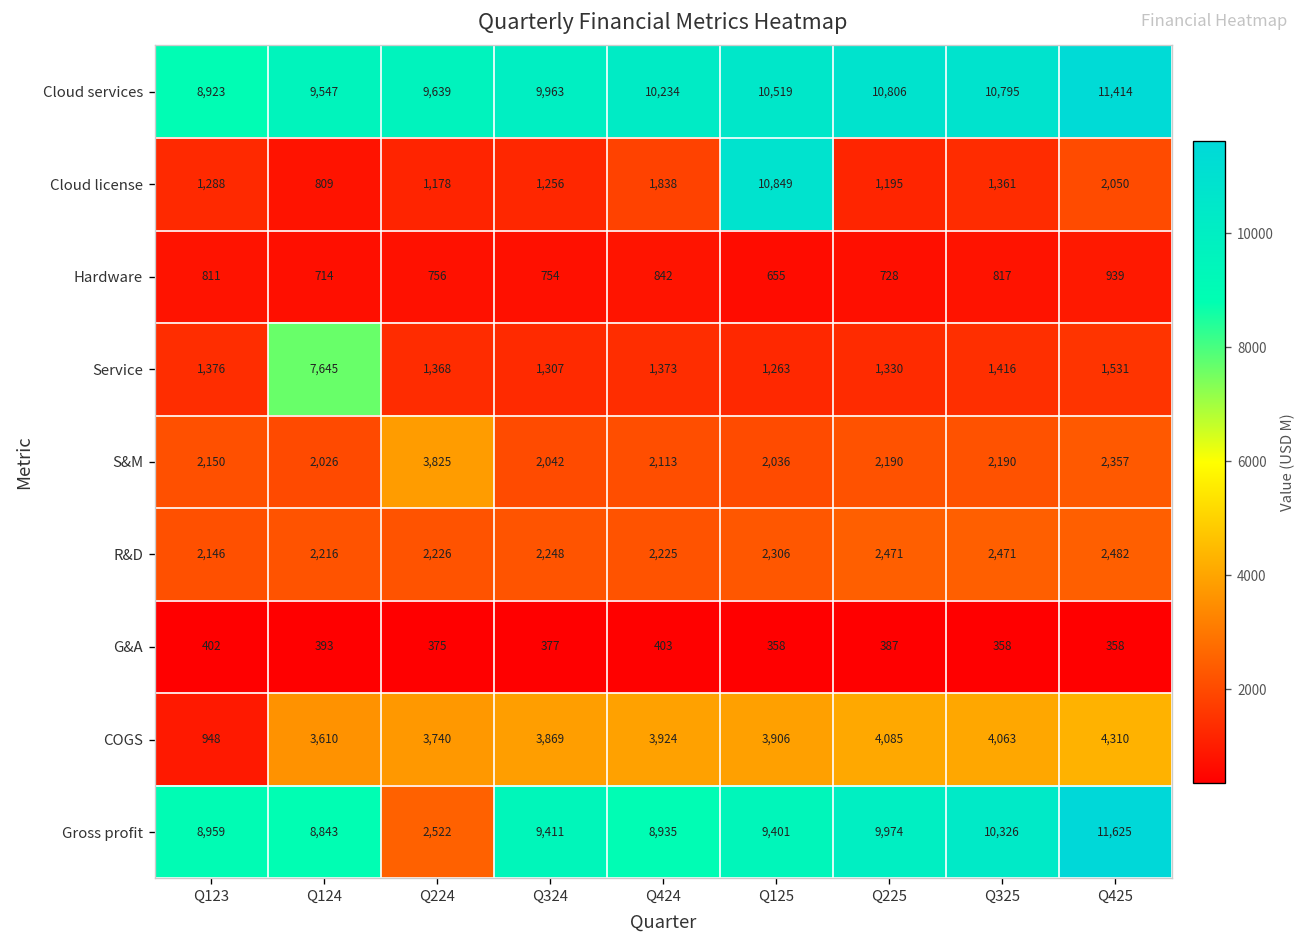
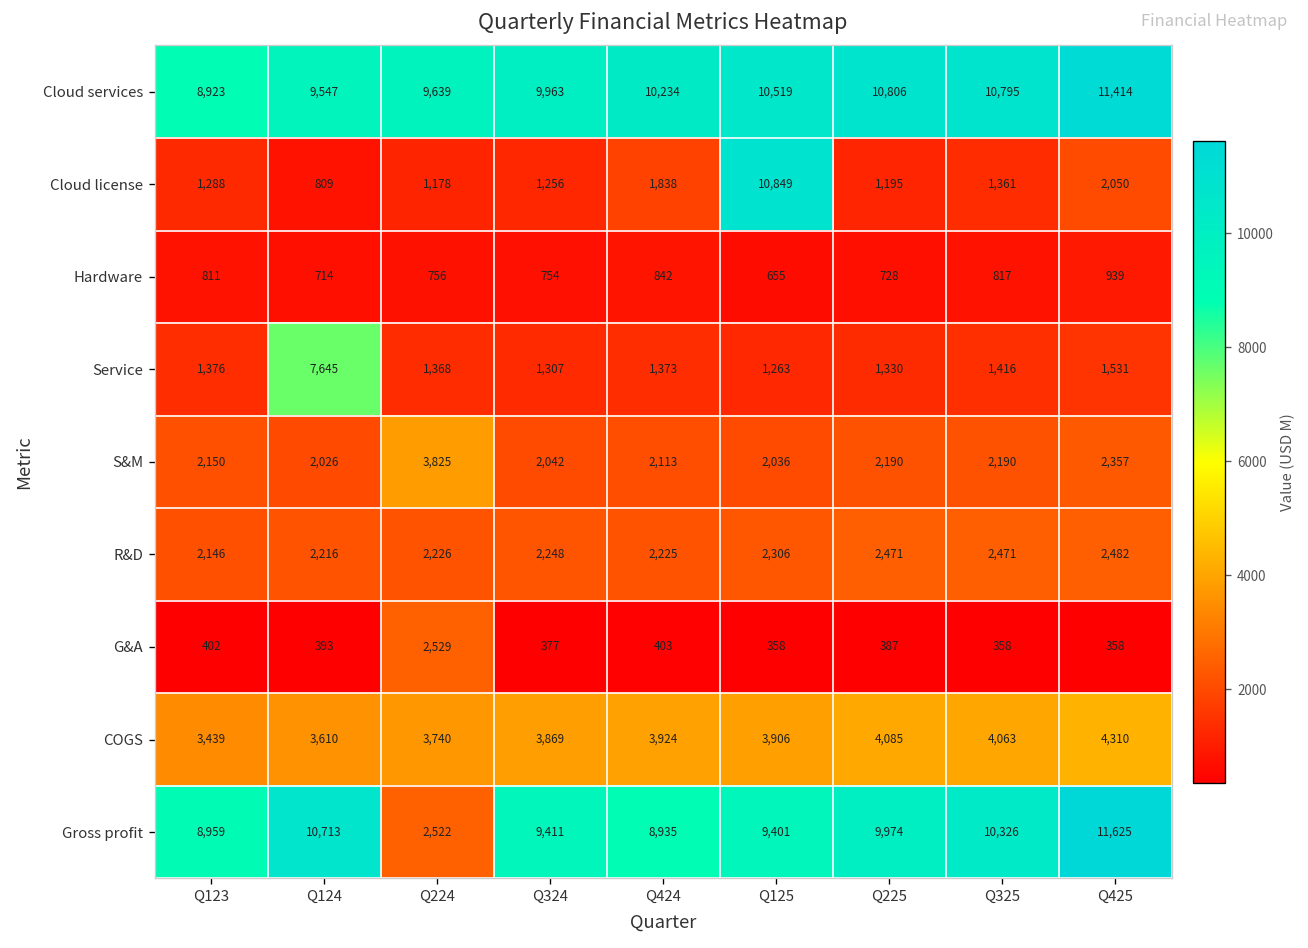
  {
    "Cloud services": {
      "Q123": "8,923",
      "Q124": "9,547",
      "Q224": "9,639",
      "Q324": "9,963",
      "Q424": "10,234",
      "Q125": "10,519",
      "Q225": "10,806",
      "Q325": "10,795",
      "Q425": "11,414"
    },
    "Cloud license": {
      "Q123": "1,288",
      "Q124": "809",
      "Q224": "1,178",
      "Q324": "1,256",
      "Q424": "1,838",
      "Q125": "10,849",
      "Q225": "1,195",
      "Q325": "1,361",
      "Q425": "2,050"
    },
    "Hardware": {
      "Q123": "811",
      "Q124": "714",
      "Q224": "756",
      "Q324": "754",
      "Q424": "842",
      "Q125": "655",
      "Q225": "728",
      "Q325": "817",
      "Q425": "939"
    },
    "Service": {
      "Q123": "1,376",
      "Q124": "7,645",
      "Q224": "1,368",
      "Q324": "1,307",
      "Q424": "1,373",
      "Q125": "1,263",
      "Q225": "1,330",
      "Q325": "1,416",
      "Q425": "1,531"
    },
    "S&M": {
      "Q123": "2,150",
      "Q124": "2,026",
      "Q224": "3,825",
      "Q324": "2,042",
      "Q424": "2,113",
      "Q125": "2,036",
      "Q225": "2,190",
      "Q325": "2,190",
      "Q425": "2,357"
    },
    "R&D": {
      "Q123": "2,146",
      "Q124": "2,216",
      "Q224": "2,226",
      "Q324": "2,248",
      "Q424": "2,225",
      "Q125": "2,306",
      "Q225": "2,471",
      "Q325": "2,471",
      "Q425": "2,482"
    },
    "G&A": {
      "Q123": "402",
      "Q124": "393",
-     "Q224": "375",
+     "Q224": "2,529",
      "Q324": "377",
      "Q424": "403",
      "Q125": "358",
      "Q225": "387",
      "Q325": "358",
      "Q425": "358"
    },
    "COGS": {
-     "Q123": "948",
+     "Q123": "3,439",
      "Q124": "3,610",
      "Q224": "3,740",
      "Q324": "3,869",
      "Q424": "3,924",
      "Q125": "3,906",
      "Q225": "4,085",
      "Q325": "4,063",
      "Q425": "4,310"
    },
    "Gross profit": {
      "Q123": "8,959",
-     "Q124": "8,843",
+     "Q124": "10,713",
      "Q224": "2,522",
      "Q324": "9,411",
      "Q424": "8,935",
      "Q125": "9,401",
      "Q225": "9,974",
      "Q325": "10,326",
      "Q425": "11,625"
    }
  }
